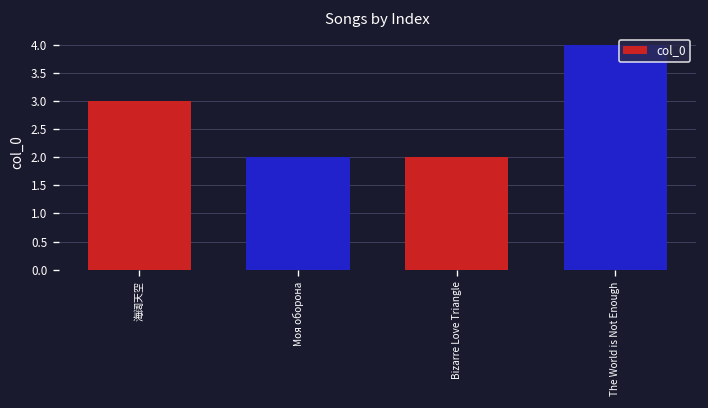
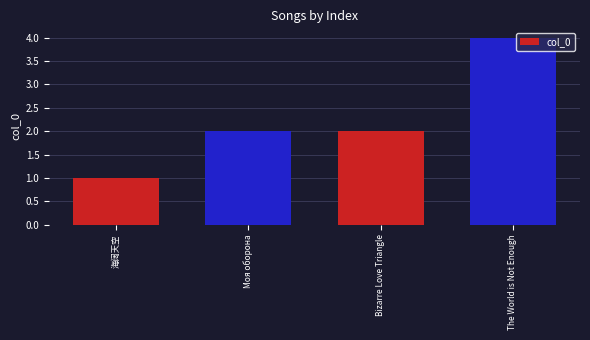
  {
-   "海阔天空": 3,
+   "海阔天空": 1,
    "Моя оборона": 2,
    "Bizarre Love Triangle": 2,
    "The World is Not Enough": 4
  }
